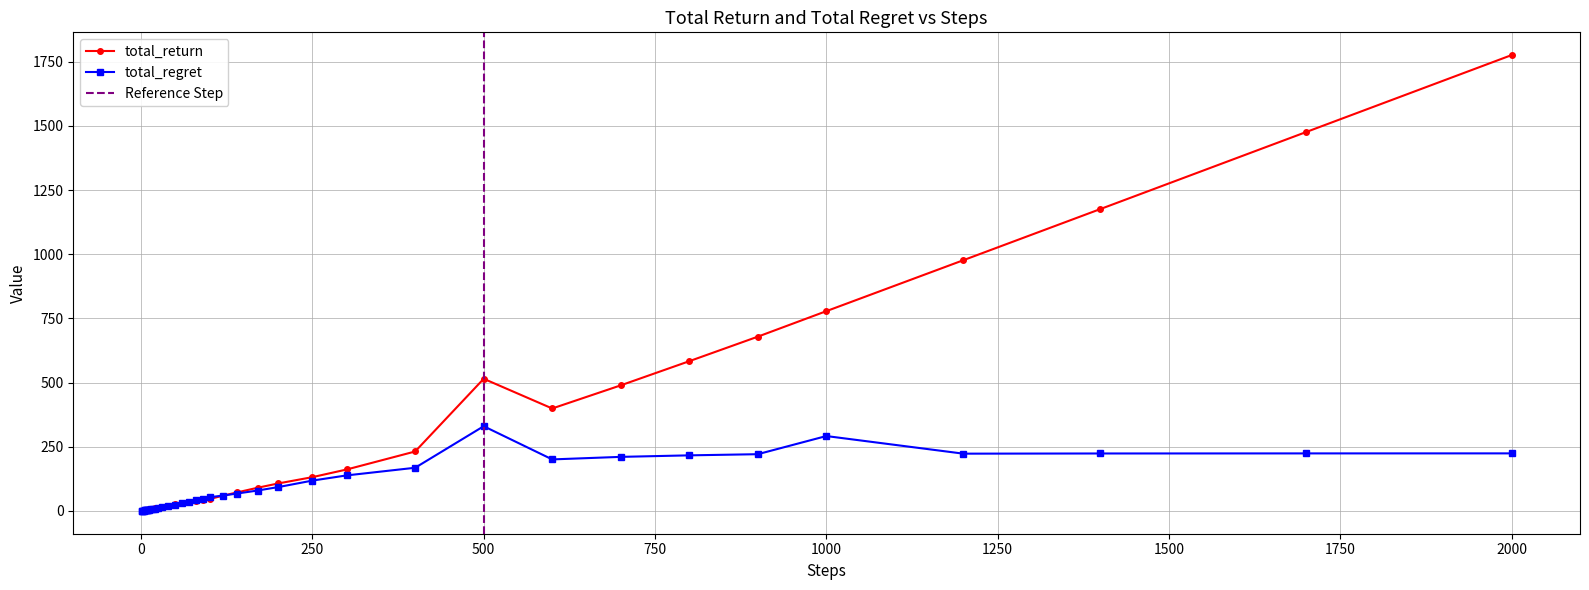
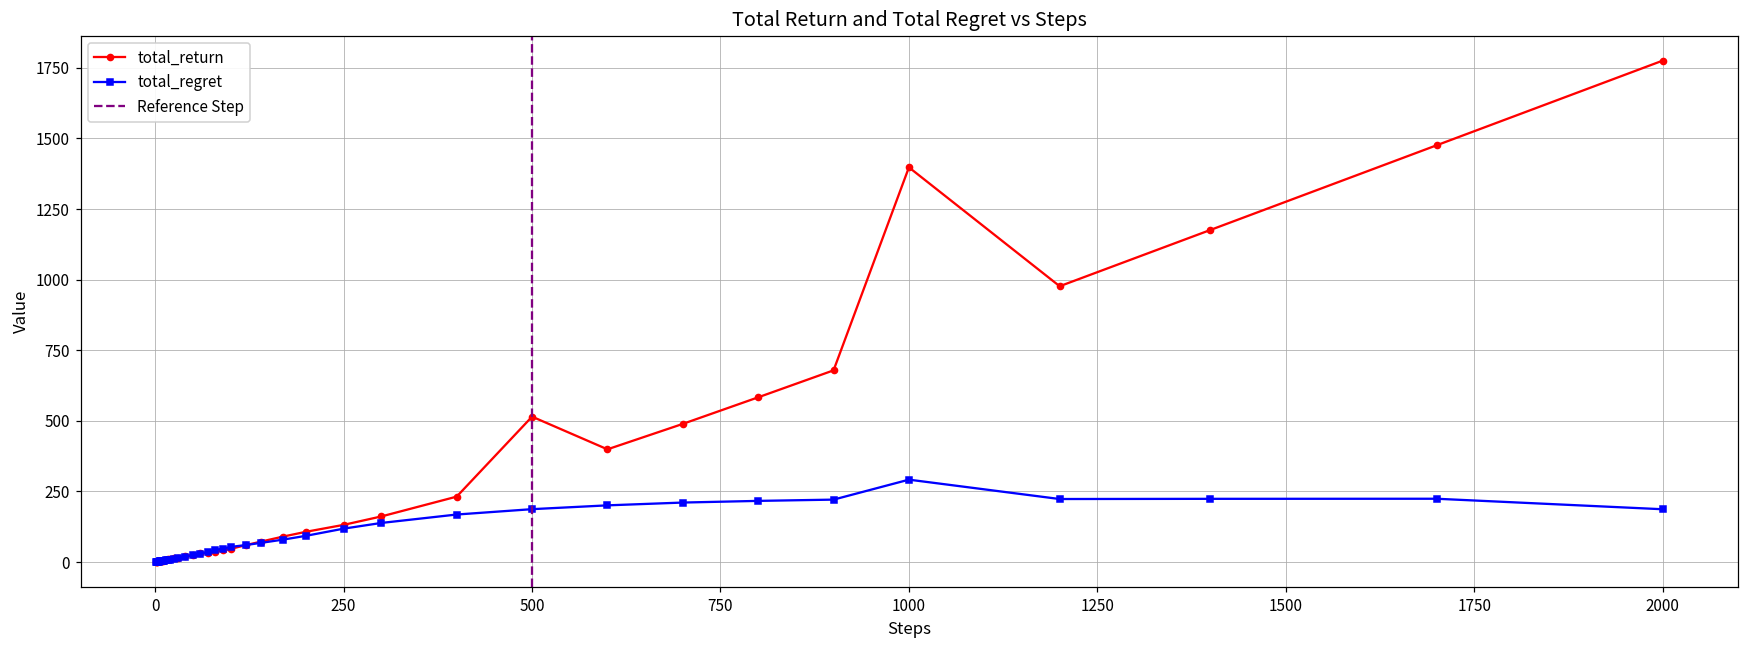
  {
    "total_return": {
      "250": 130,
      "500": 510,
-     "1000": 780,
+     "1000": 1400,
      "2000": 1780
    },
    "total_regret": {
      "250": 120,
-     "500": 330,
+     "500": 190,
      "1000": 290,
-     "2000": 220
+     "2000": 190
    }
  }
